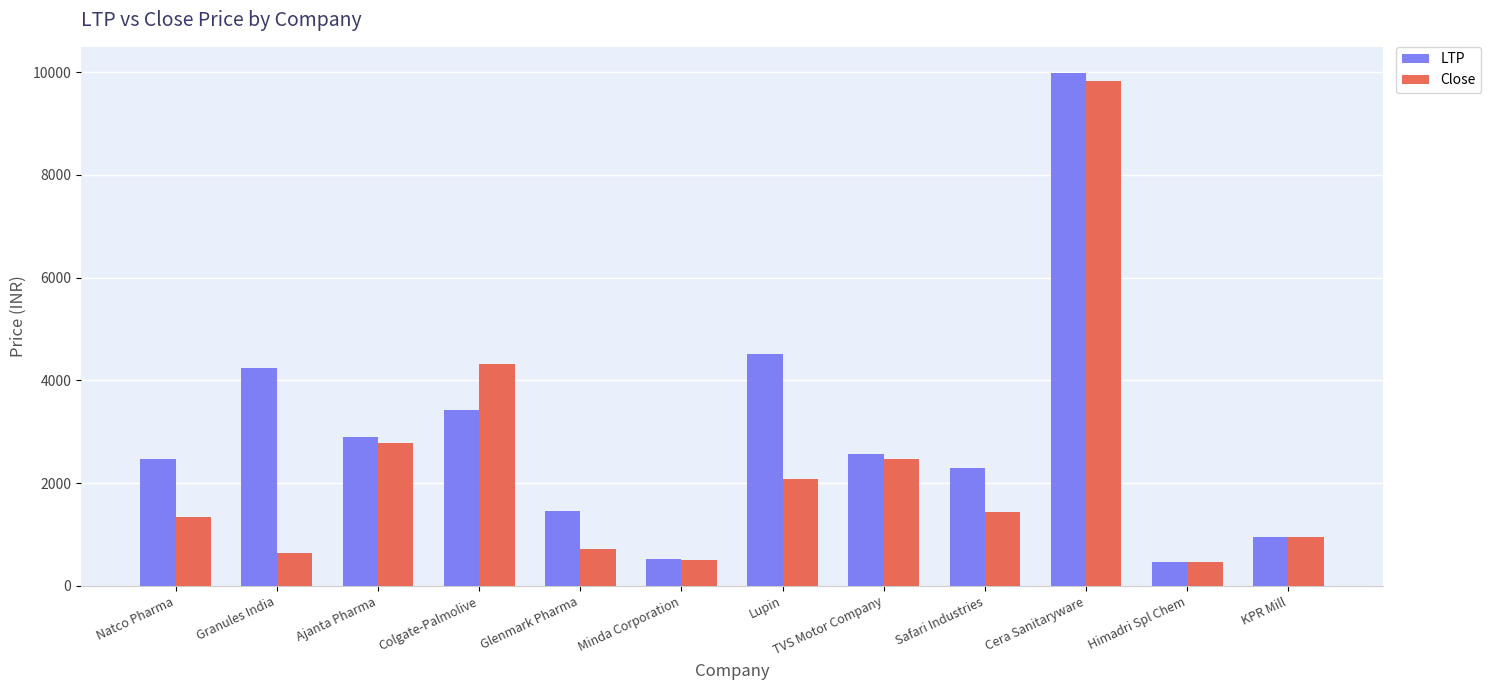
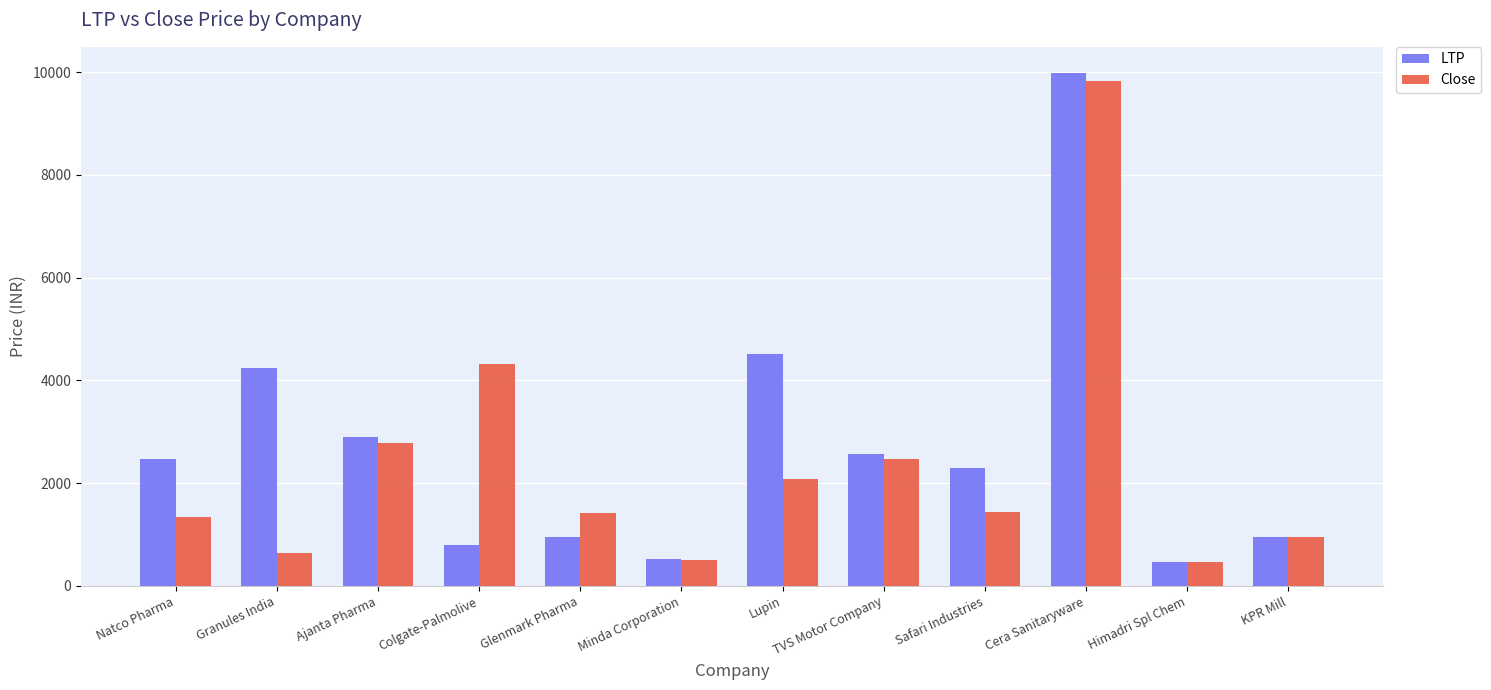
  {
    "LTP": {
      "Natco Pharma": 2500,
      "Granules India": 4200,
      "Ajanta Pharma": 2900,
-     "Colgate-Palmolive": 3400,
-     "Glenmark Pharma": 1500,
+     "Colgate-Palmolive": 800,
+     "Glenmark Pharma": 900,
      "Minda Corporation": 500,
      "Lupin": 4500,
      "TVS Motor Company": 2600,
      "Safari Industries": 2300,
      "Cera Sanitaryware": 10000,
      "Himadri Spl Chem": 500,
      "KPR Mill": 1000
    },
    "Close": {
      "Natco Pharma": 1400,
      "Granules India": 600,
      "Ajanta Pharma": 2800,
      "Colgate-Palmolive": 4300,
-     "Glenmark Pharma": 700,
+     "Glenmark Pharma": 1400,
      "Minda Corporation": 500,
      "Lupin": 2100,
      "TVS Motor Company": 2500,
      "Safari Industries": 1400,
      "Cera Sanitaryware": 9800,
      "Himadri Spl Chem": 500,
      "KPR Mill": 900
    }
  }
